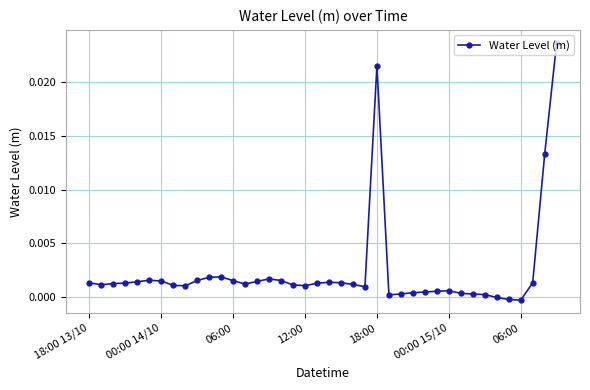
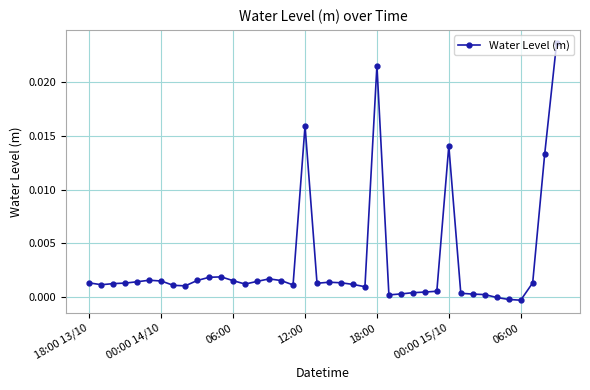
  {
    "18:00 13/10": 0.0013,
    "00:00 14/10": 0.0015,
-   "12:00": 0.0011,
+   "12:00": 0.0159,
    "18:00": 0.0215,
-   "00:00 15/10": 0.0006
+   "00:00 15/10": 0.0141
  }
